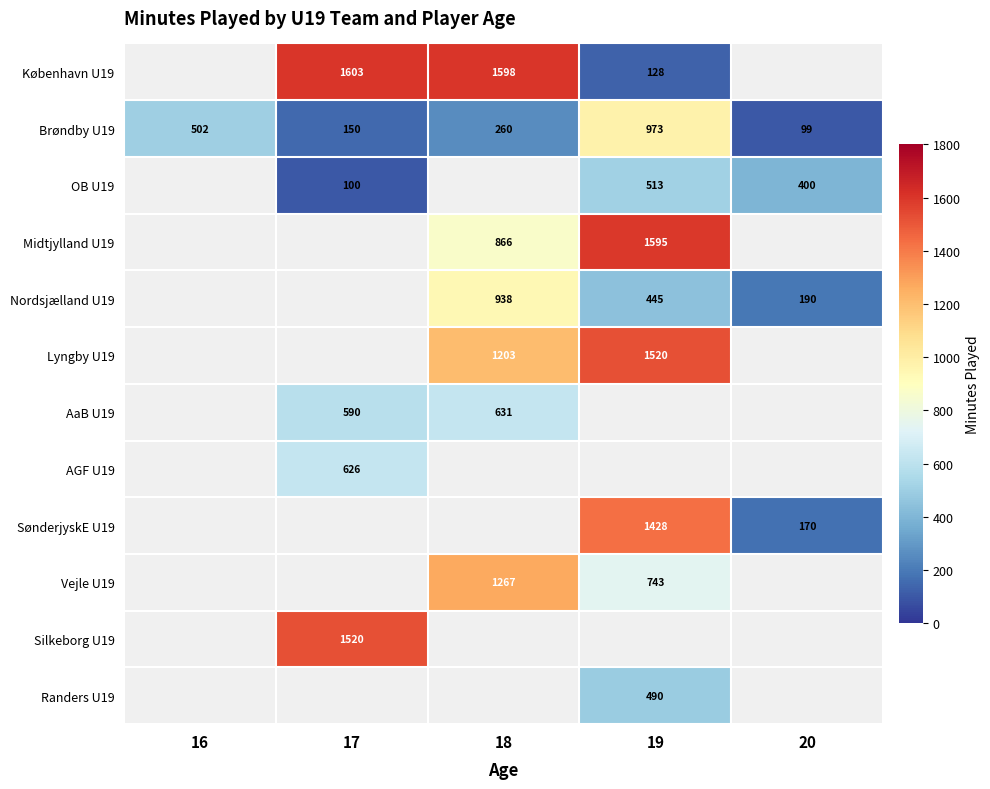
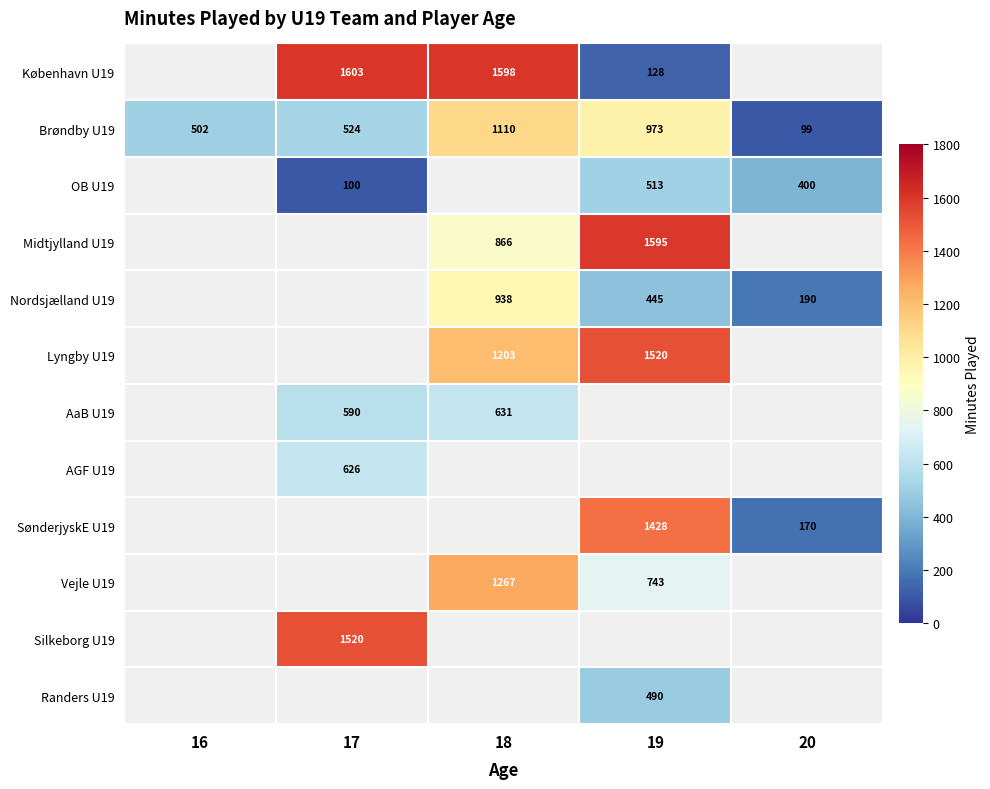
  {
    "København U19": {
      "17": 1603,
      "18": 1598,
      "19": 128
    },
    "Brøndby U19": {
      "16": 502,
-     "17": 150,
-     "18": 260,
+     "17": 524,
+     "18": 1110,
      "19": 973,
      "20": 99
    },
    "OB U19": {
      "17": 100,
      "19": 513,
      "20": 400
    },
    "Midtjylland U19": {
      "18": 866,
      "19": 1595
    },
    "Nordsjælland U19": {
      "18": 938,
      "19": 445,
      "20": 190
    },
    "Lyngby U19": {
      "18": 1203,
      "19": 1520
    },
    "AaB U19": {
      "17": 590,
      "18": 631
    },
    "AGF U19": {
      "17": 626
    },
    "SønderjyskE U19": {
      "19": 1428,
      "20": 170
    },
    "Vejle U19": {
      "18": 1267,
      "19": 743
    },
    "Silkeborg U19": {
      "17": 1520
    },
    "Randers U19": {
      "19": 490
    }
  }
